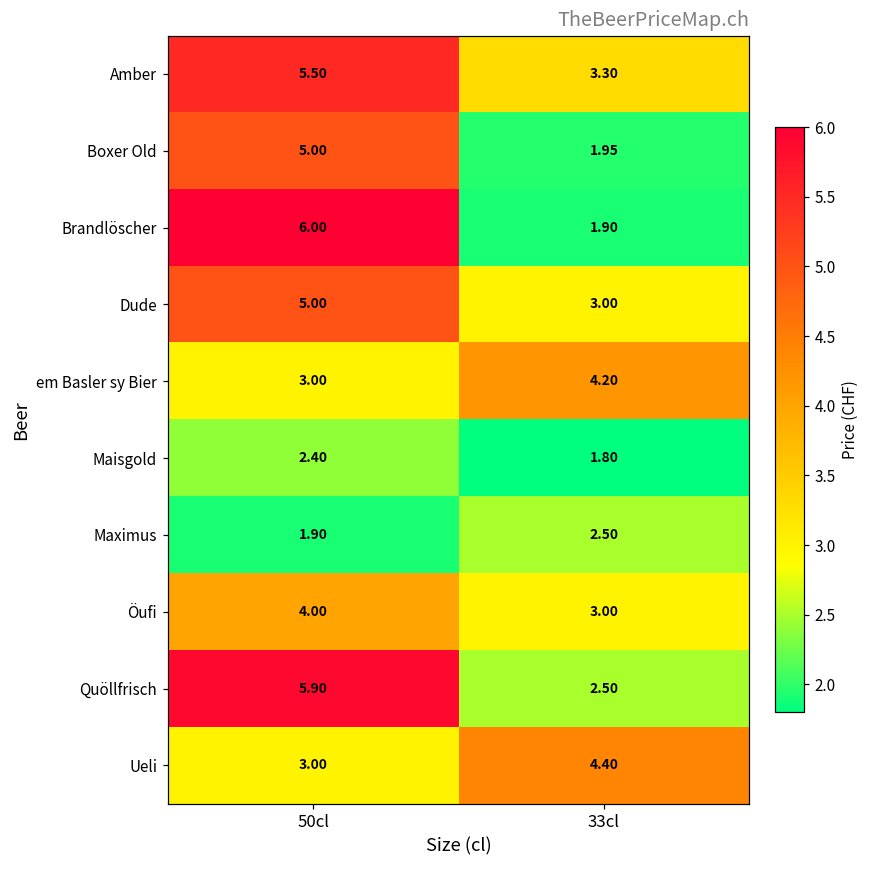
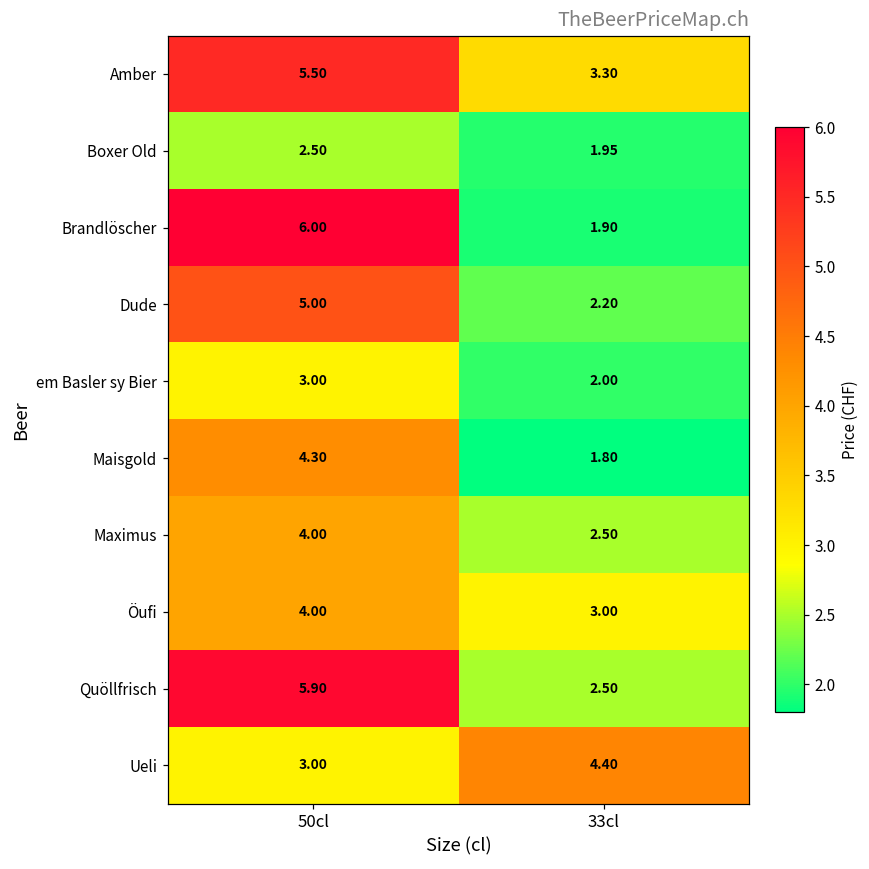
  {
    "Amber": {
      "50cl": 5.50,
      "33cl": 3.30
    },
    "Boxer Old": {
-     "50cl": 5.00,
+     "50cl": 2.50,
      "33cl": 1.95
    },
    "Brandlöscher": {
      "50cl": 6.00,
      "33cl": 1.90
    },
    "Dude": {
      "50cl": 5.00,
-     "33cl": 3.00
+     "33cl": 2.20
    },
    "em Basler sy Bier": {
      "50cl": 3.00,
-     "33cl": 4.20
+     "33cl": 2.00
    },
    "Maisgold": {
-     "50cl": 2.40,
+     "50cl": 4.30,
      "33cl": 1.80
    },
    "Maximus": {
-     "50cl": 1.90,
+     "50cl": 4.00,
      "33cl": 2.50
    },
    "Öufi": {
      "50cl": 4.00,
      "33cl": 3.00
    },
    "Quöllfrisch": {
      "50cl": 5.90,
      "33cl": 2.50
    },
    "Ueli": {
      "50cl": 3.00,
      "33cl": 4.40
    }
  }
